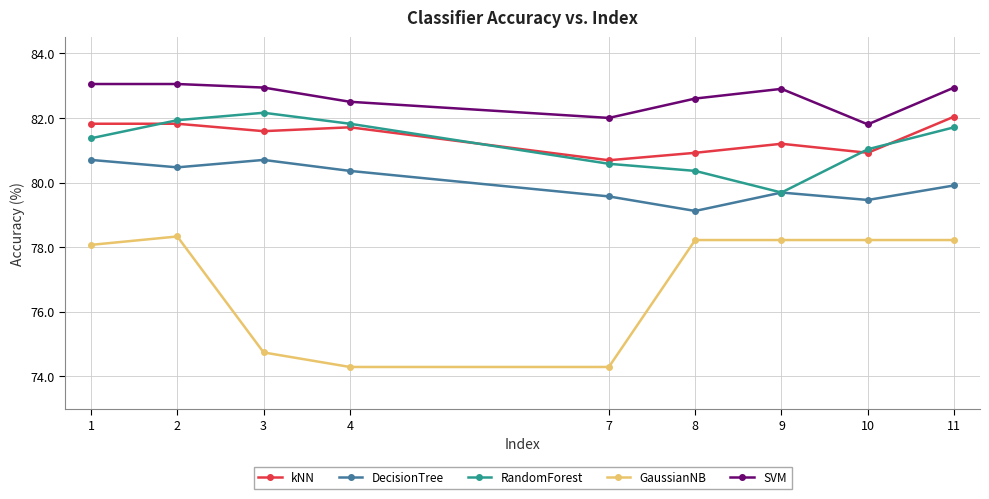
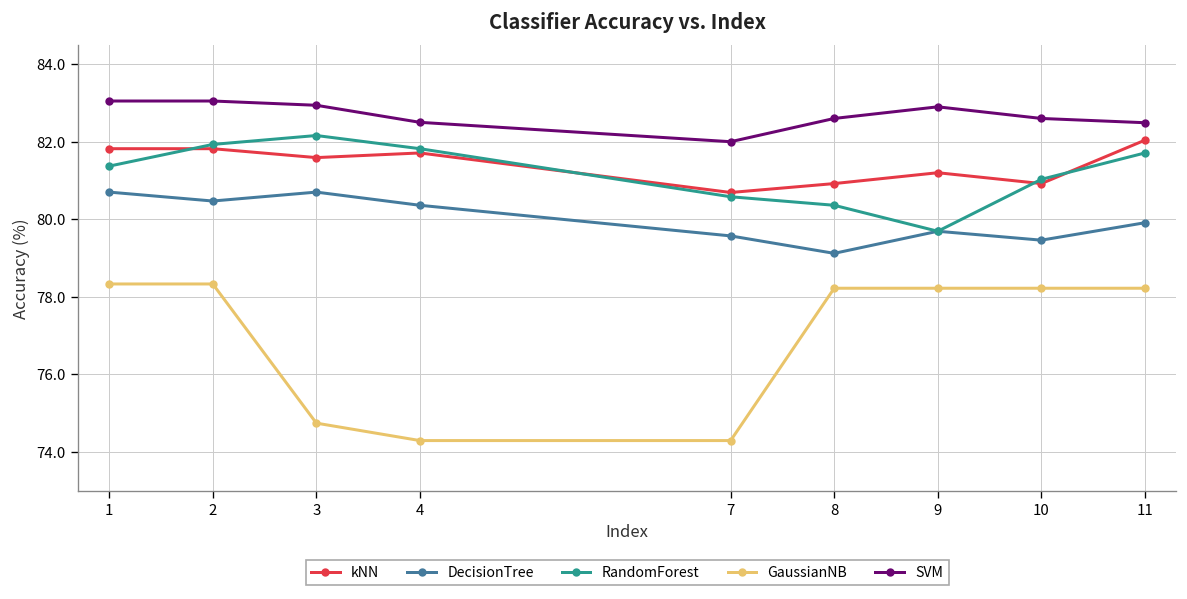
  {
    "kNN": {
      "1": 81.8,
      "2": 81.8,
      "3": 81.6,
      "4": 81.7,
      "7": 80.7,
      "8": 80.9,
      "9": 81.2,
      "10": 80.9,
      "11": 82.0
    },
    "GaussianNB": {
-     "1": 78.1,
+     "1": 78.3,
      "2": 78.3,
      "3": 74.7,
      "4": 74.3,
      "7": 74.3,
      "8": 78.2,
      "9": 78.2,
      "10": 78.2,
      "11": 78.2
    },
    "SVM": {
      "1": 83.1,
      "2": 83.1,
      "3": 82.9,
      "4": 82.5,
      "7": 82.0,
      "8": 82.6,
      "9": 82.9,
-     "10": 81.8,
-     "11": 82.9
+     "10": 82.6,
+     "11": 82.5
    }
  }
